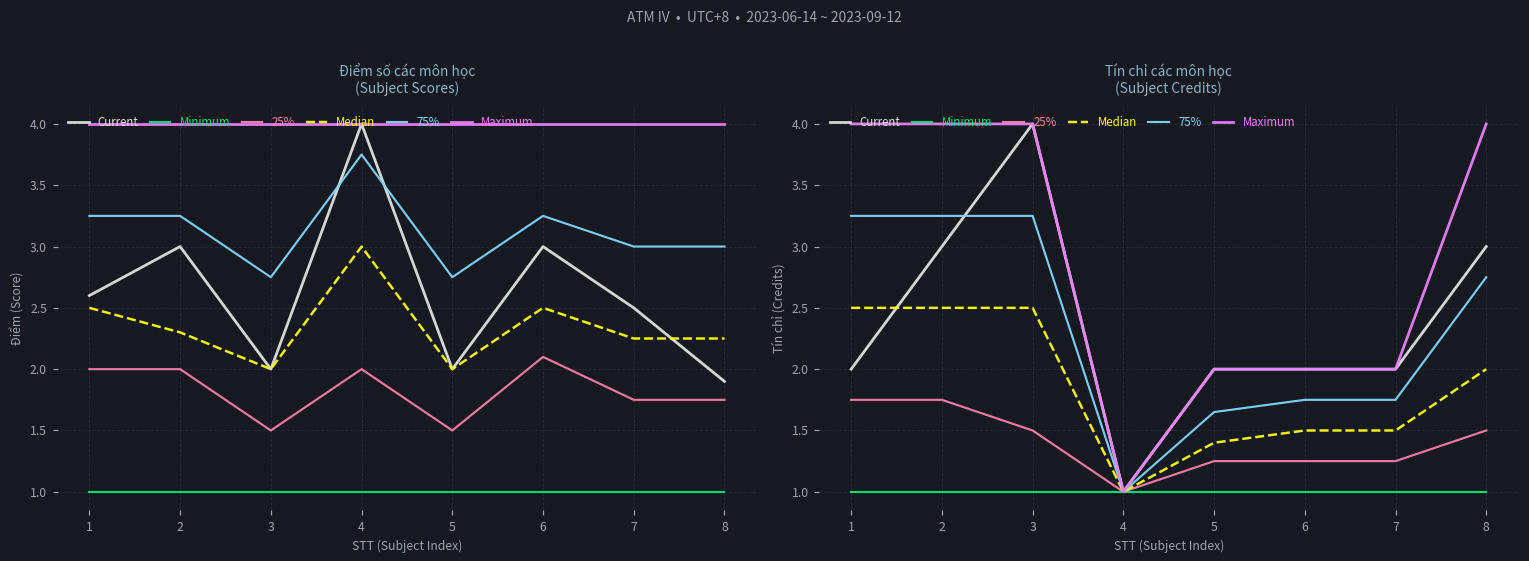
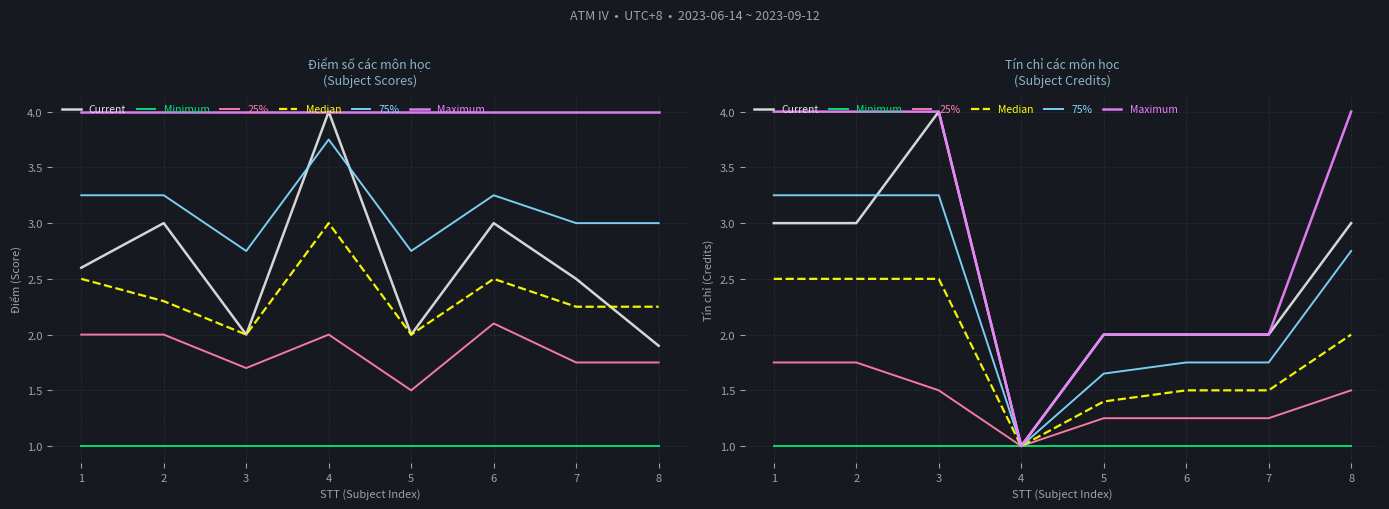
  {
    "Điểm số các môn học (Subject Scores)": {
      "Current": {
        "1": 2.6,
        "2": 3.0,
        "6": 3.0,
        "7": 2.5,
        "8": 1.9
      },
      "Minimum": {
        "1": 1.0,
        "2": 1.0,
        "3": 1.0,
        "4": 1.0,
        "5": 1.0,
        "6": 1.0,
        "7": 1.0,
        "8": 1.0
      },
      "25%": {
        "1": 2.0,
        "2": 2.0,
-       "3": 1.5,
+       "3": 1.7,
        "4": 2.0,
        "5": 1.5,
        "6": 2.1,
        "7": 1.75,
        "8": 1.75
      },
      "Median": {
        "1": 2.5,
        "2": 2.3,
        "4": 3.0,
        "6": 2.5,
        "7": 2.25,
        "8": 2.25
      },
      "75%": {
        "1": 3.25,
        "2": 3.25,
        "3": 2.75,
        "4": 3.75,
        "5": 2.75,
        "6": 3.25,
        "7": 3.0,
        "8": 3.0
      },
      "Maximum": {
        "1": 4.0,
        "2": 4.0,
        "3": 4.0,
        "5": 4.0,
        "6": 4.0,
        "7": 4.0,
        "8": 4.0
      }
    },
    "Tín chỉ các môn học (Subject Credits)": {
      "Current": {
-       "1": 2,
+       "1": 3,
        "2": 3,
        "8": 3
      },
      "Minimum": {
        "1": 1,
        "2": 1,
        "3": 1,
        "5": 1,
        "6": 1,
        "7": 1,
        "8": 1
      },
      "25%": {
        "1": 1.75,
        "2": 1.75,
        "3": 1.50,
        "5": 1.25,
        "6": 1.25,
        "7": 1.25,
        "8": 1.50
      },
      "Median": {
        "1": 2.50,
        "2": 2.50,
        "3": 2.50,
        "5": 1.40,
        "6": 1.50,
        "7": 1.50,
        "8": 2
      },
      "75%": {
        "1": 3.25,
        "2": 3.25,
        "3": 3.25,
        "5": 1.65,
        "6": 1.75,
        "7": 1.75,
        "8": 2.75
      },
      "Maximum": {
        "1": 4,
        "2": 4,
        "8": 4
      }
    }
  }
